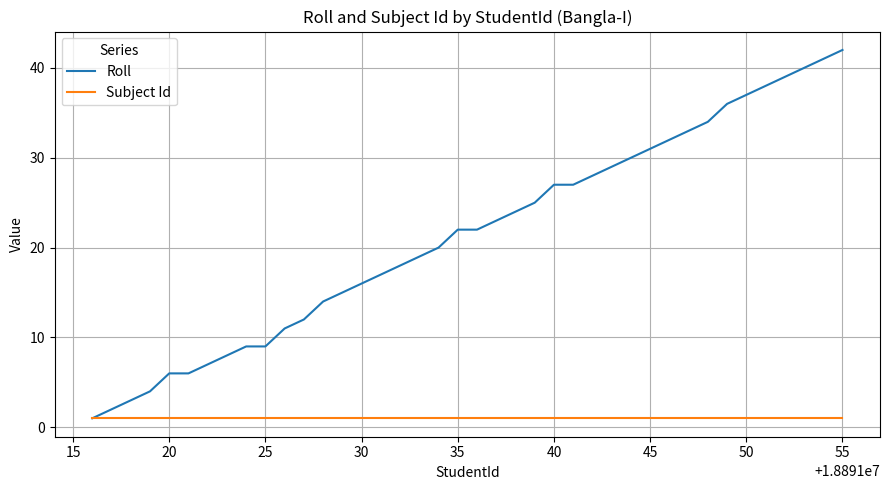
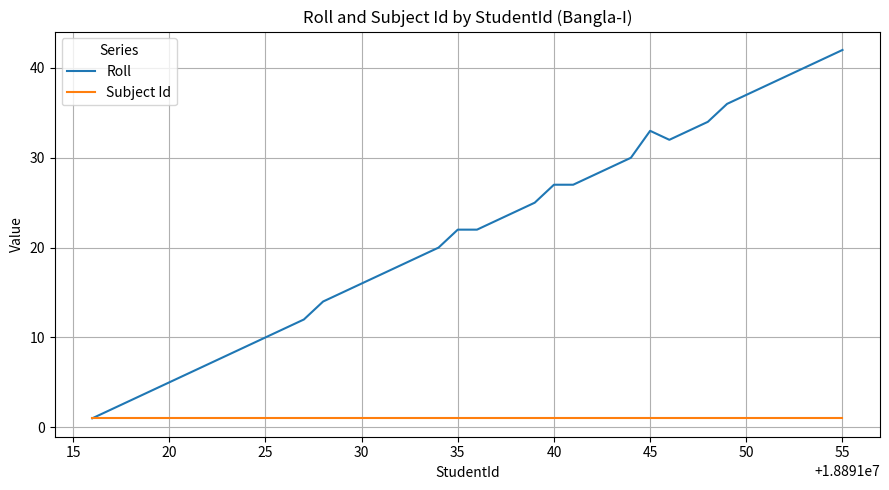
  {
    "Roll": {
-     "20": 6,
-     "25": 9,
+     "20": 5,
+     "25": 10,
      "30": 16,
      "35": 22,
      "40": 27,
-     "45": 31,
+     "45": 33,
      "50": 37,
      "55": 42
    },
    "Subject Id": {
      "20": 1,
      "25": 1,
      "30": 1,
      "35": 1,
      "40": 1,
      "45": 1,
      "50": 1,
      "55": 1
    }
  }
